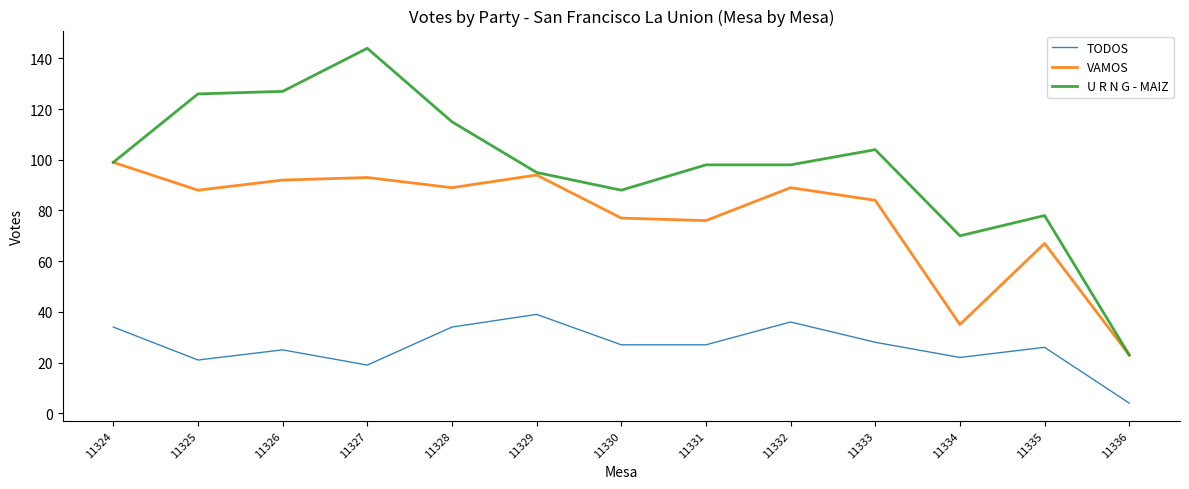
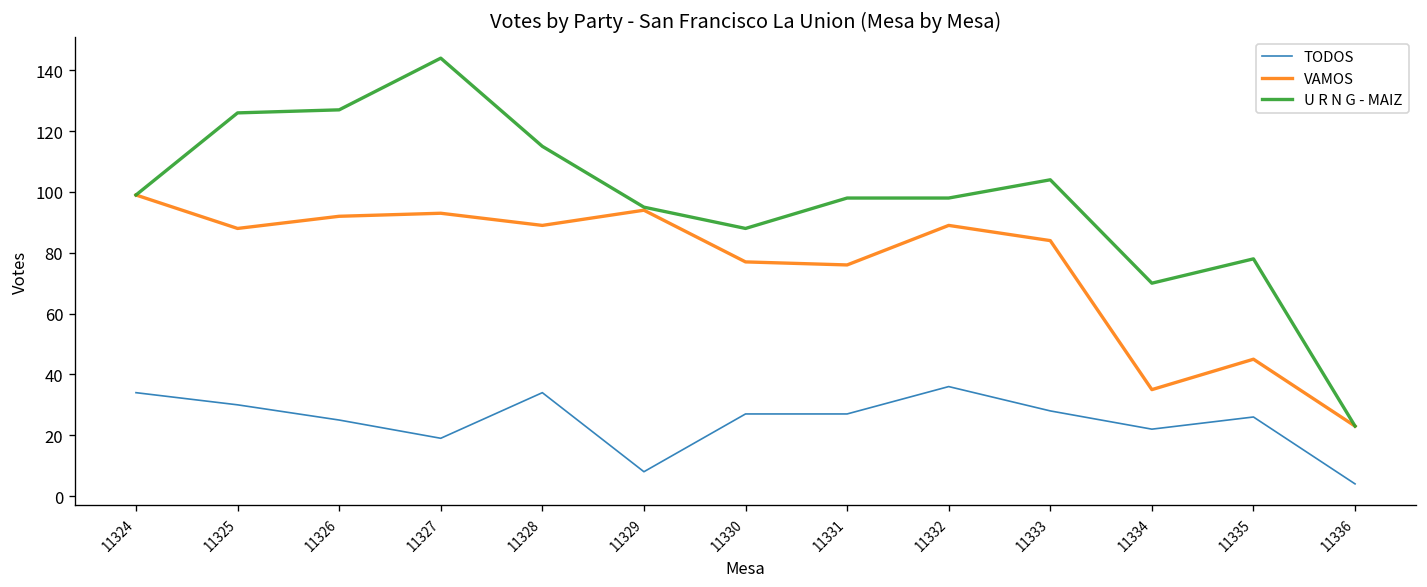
  {
    "TODOS": {
      "11324": 34,
-     "11325": 21,
+     "11325": 30,
      "11326": 25,
      "11327": 19,
      "11328": 34,
-     "11329": 39,
+     "11329": 8,
      "11330": 27,
      "11331": 27,
      "11332": 36,
      "11333": 28,
      "11334": 22,
      "11335": 26,
      "11336": 4
    },
    "VAMOS": {
      "11325": 88,
      "11326": 92,
      "11327": 93,
      "11328": 89,
      "11330": 77,
      "11331": 76,
      "11332": 89,
      "11333": 84,
      "11334": 35,
-     "11335": 67
+     "11335": 45
    },
    "U R N G - MAIZ": {
      "11325": 126,
      "11326": 127,
      "11327": 144,
      "11328": 115,
      "11330": 88,
      "11331": 98,
      "11332": 98,
      "11333": 104,
      "11334": 70,
      "11335": 78
    }
  }
